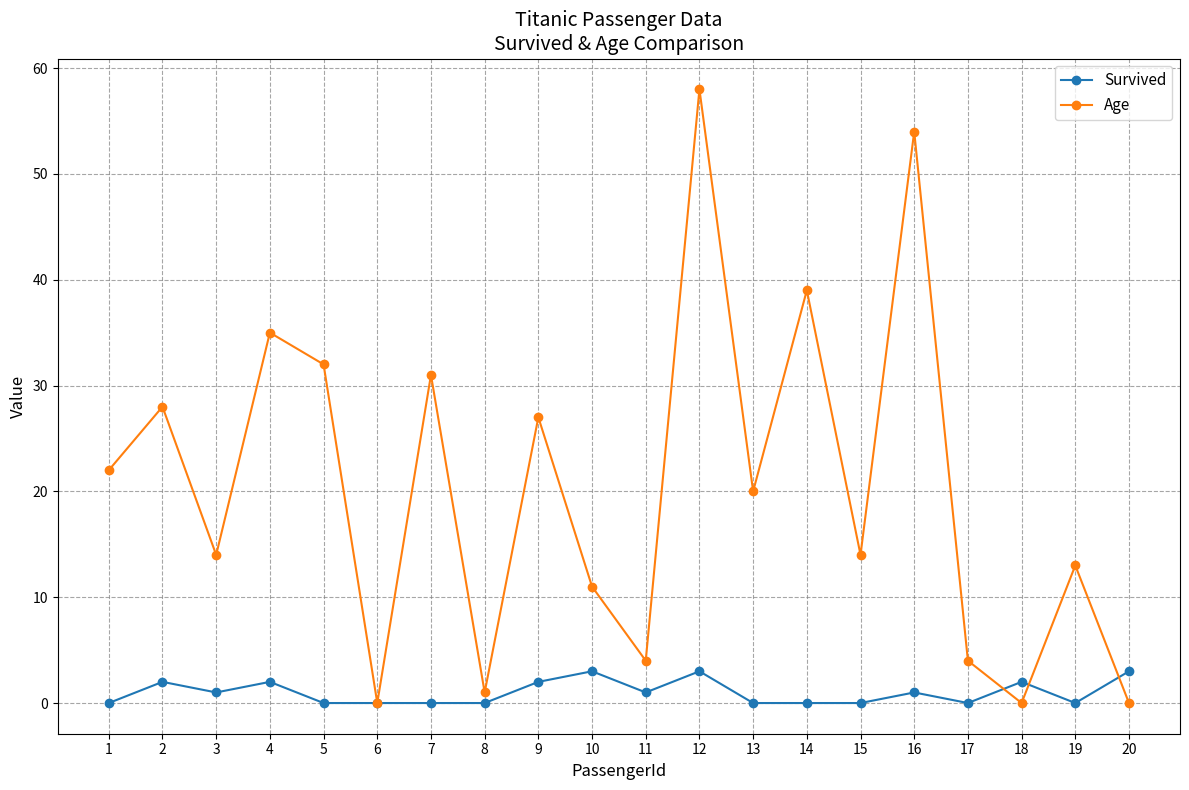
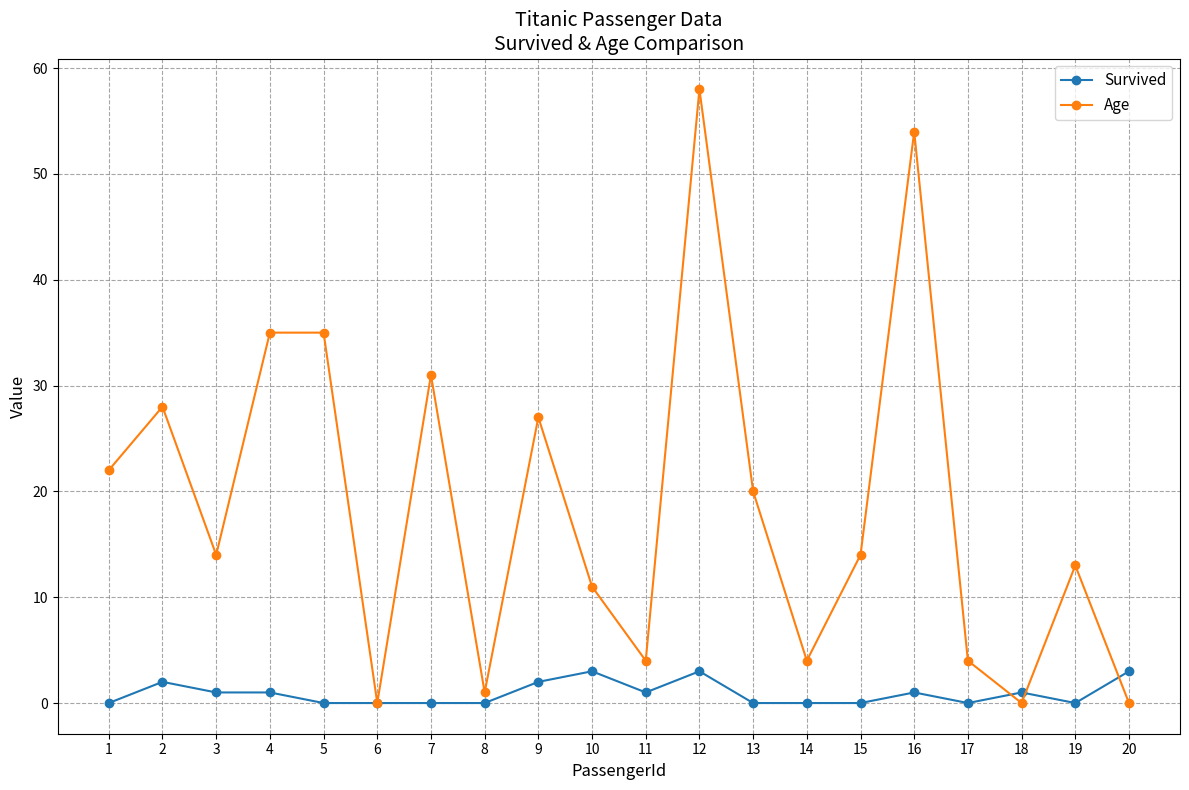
  {
    "Survived": {
      "1": 0,
      "2": 2,
      "3": 1,
-     "4": 2,
+     "4": 1,
      "5": 0,
      "7": 0,
      "8": 0,
      "9": 2,
      "10": 3,
      "11": 1,
      "12": 3,
      "13": 0,
      "14": 0,
      "15": 0,
      "16": 1,
      "17": 0,
-     "18": 2,
+     "18": 1,
      "19": 0,
      "20": 3
    },
    "Age": {
      "1": 22,
      "2": 28,
      "3": 14,
      "4": 35,
-     "5": 32,
+     "5": 35,
      "7": 31,
      "8": 1,
      "9": 27,
      "10": 11,
      "11": 4,
      "12": 58,
      "13": 20,
-     "14": 39,
+     "14": 4,
      "15": 14,
      "16": 54,
      "17": 4,
      "18": 0,
      "19": 13,
      "20": 0
    }
  }
